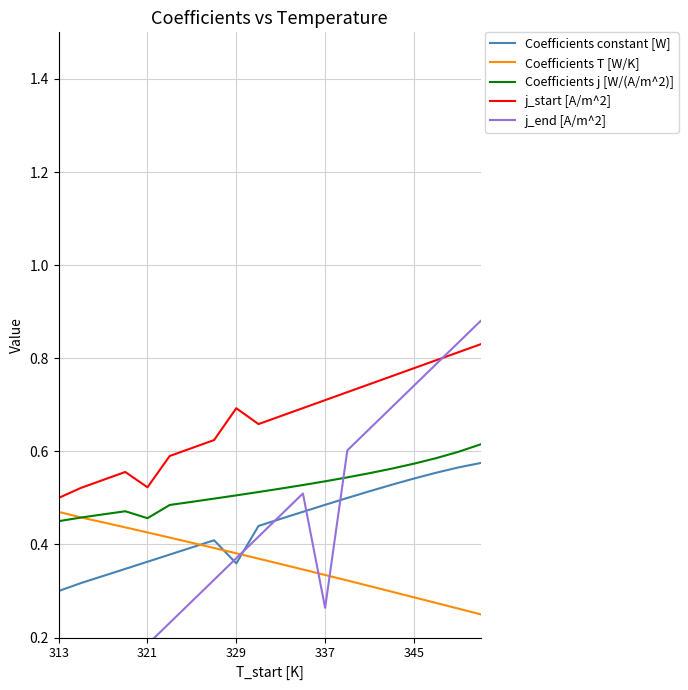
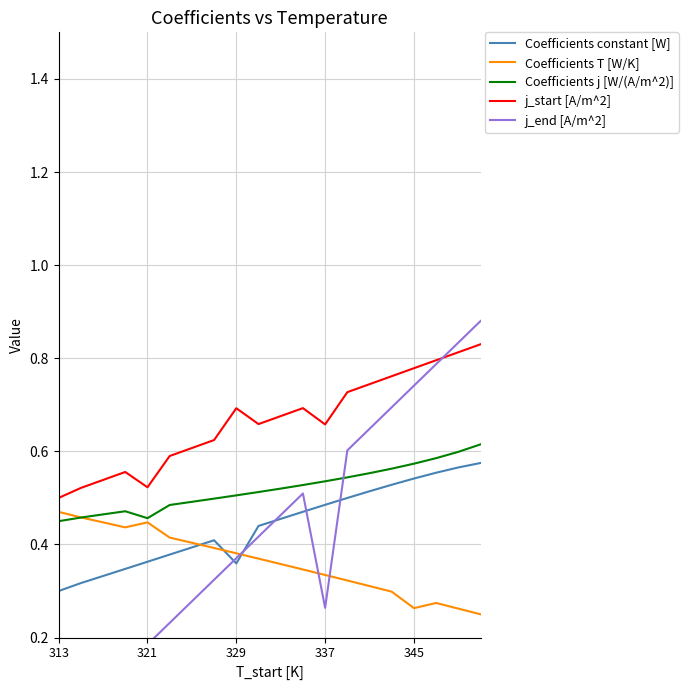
  {
    "Coefficients constant [W]": {
      "313": 0.30,
      "321": 0.36,
      "329": 0.36,
      "337": 0.49,
      "345": 0.54
    },
    "Coefficients T [W/K]": {
      "313": 0.47,
-     "321": 0.43,
+     "321": 0.45,
      "329": 0.38,
      "337": 0.33,
-     "345": 0.29
+     "345": 0.26
    },
    "Coefficients j [W/(A/m^2)]": {
      "313": 0.45,
      "321": 0.46,
      "329": 0.51,
      "337": 0.54,
      "345": 0.57
    },
    "j_start [A/m^2]": {
      "313": 0.50,
      "321": 0.52,
      "329": 0.69,
-     "337": 0.71,
+     "337": 0.66,
      "345": 0.78
    },
    "j_end [A/m^2]": {
      "329": 0.37,
      "337": 0.26,
      "345": 0.74
    }
  }
